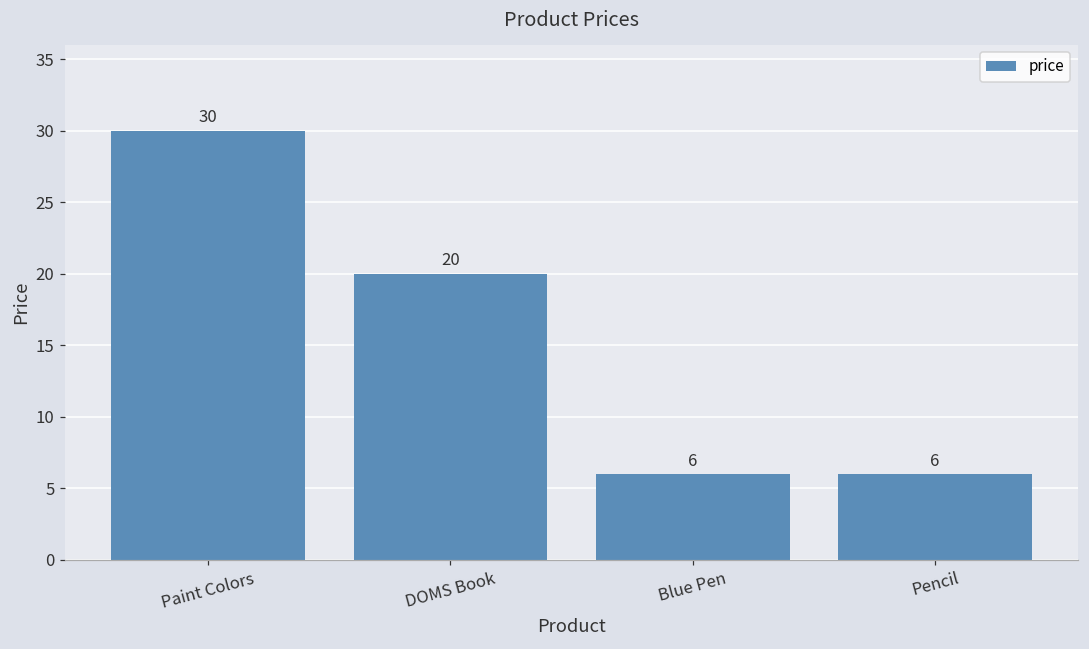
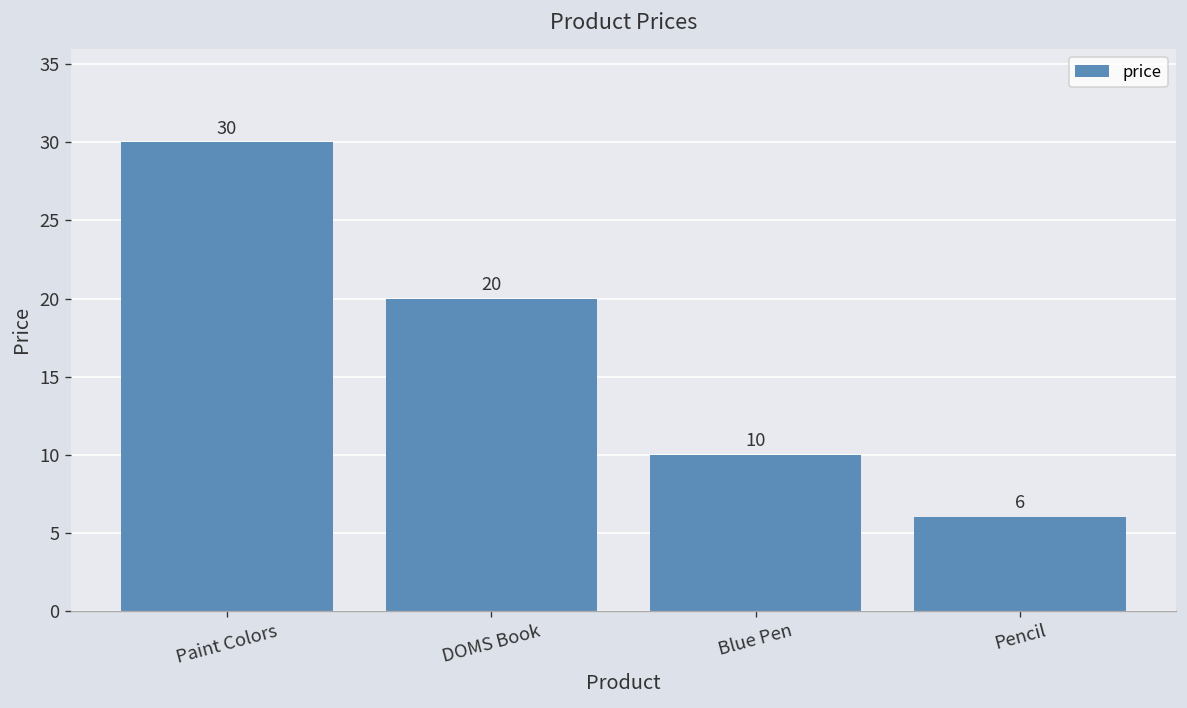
  {
    "Paint Colors": 30,
    "DOMS Book": 20,
-   "Blue Pen": 6,
+   "Blue Pen": 10,
    "Pencil": 6
  }
